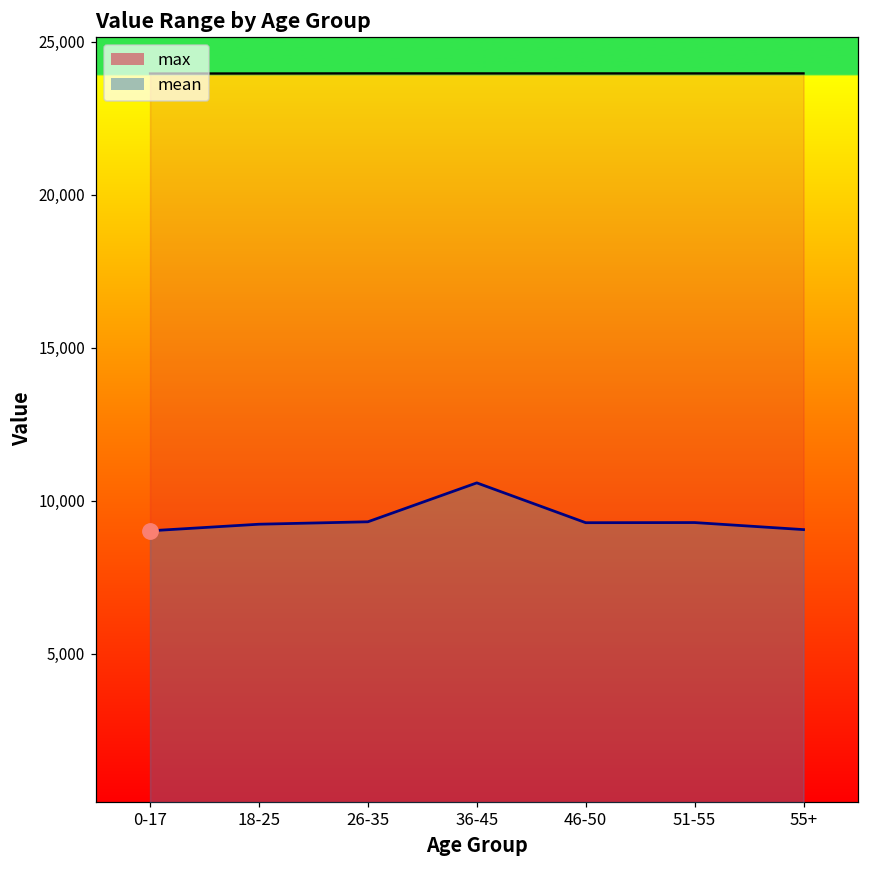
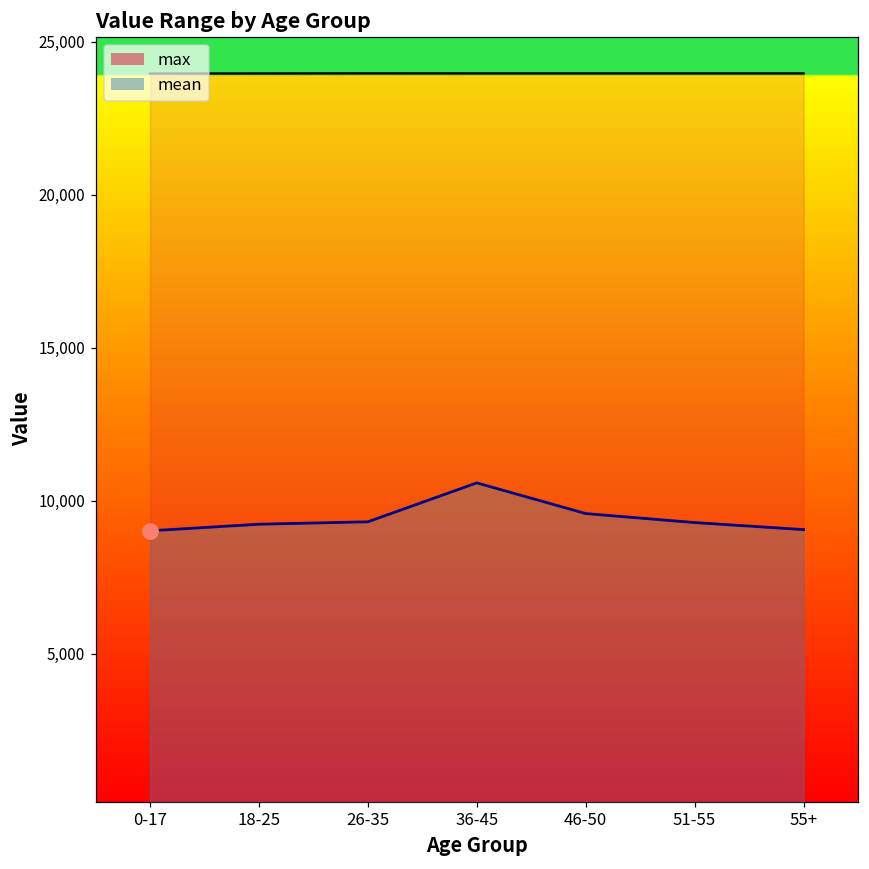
  {
    "max": {
      "18-25": "24,000",
      "26-35": "24,000",
      "36-45": "24,000",
      "46-50": "24,000",
      "51-55": "24,000",
      "55+": "24,000"
    },
    "mean": {
      "18-25": "9,200",
      "26-35": "9,300",
      "36-45": "10,600",
-     "46-50": "9,300",
+     "46-50": "9,600",
      "51-55": "9,300",
      "55+": "9,100"
    }
  }
